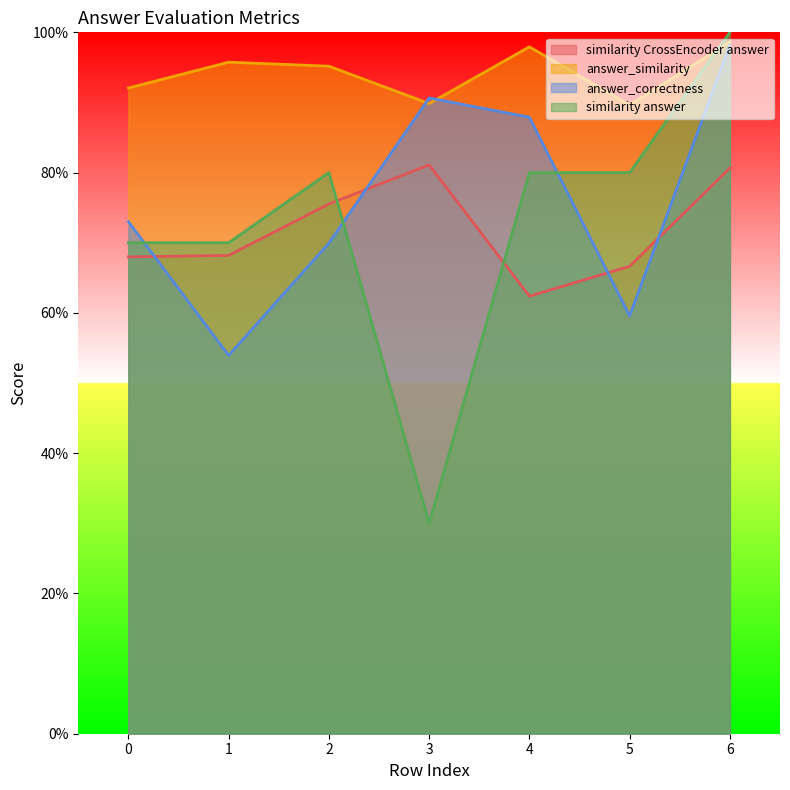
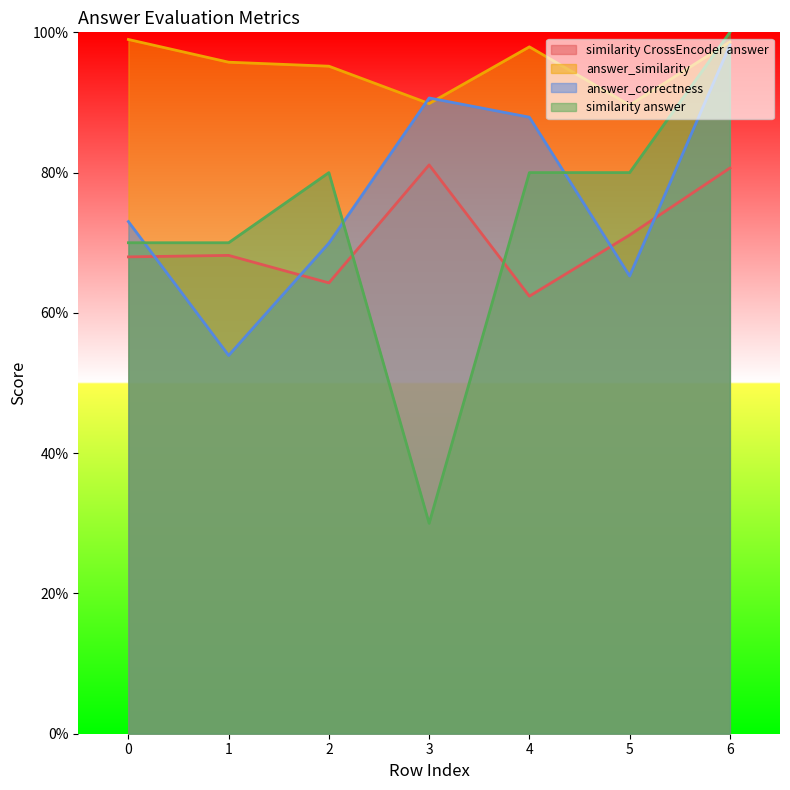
  {
    "similarity CrossEncoder answer": {
      "0": "68%",
      "1": "68%",
-     "2": "76%",
+     "2": "64%",
      "3": "81%",
      "4": "62%",
-     "5": "67%",
+     "5": "71%",
      "6": "81%"
    },
    "answer_similarity": {
-     "0": "92%",
+     "0": "99%",
      "1": "96%",
      "2": "95%",
      "3": "90%",
      "4": "98%"
    },
    "answer_correctness": {
      "0": "73%",
      "1": "54%",
      "2": "70%",
      "3": "91%",
      "4": "88%",
-     "5": "60%"
+     "5": "65%"
    },
    "similarity answer": {
      "0": "70%",
      "1": "70%",
      "2": "80%",
      "3": "30%",
      "4": "80%",
      "5": "80%",
      "6": "100%"
    }
  }
